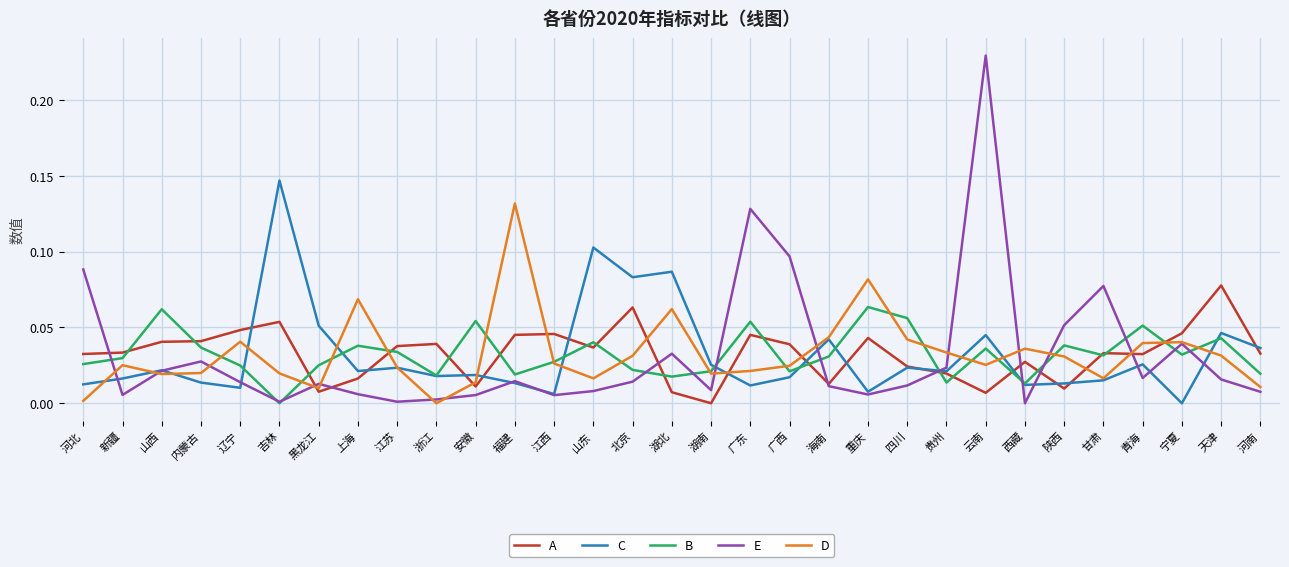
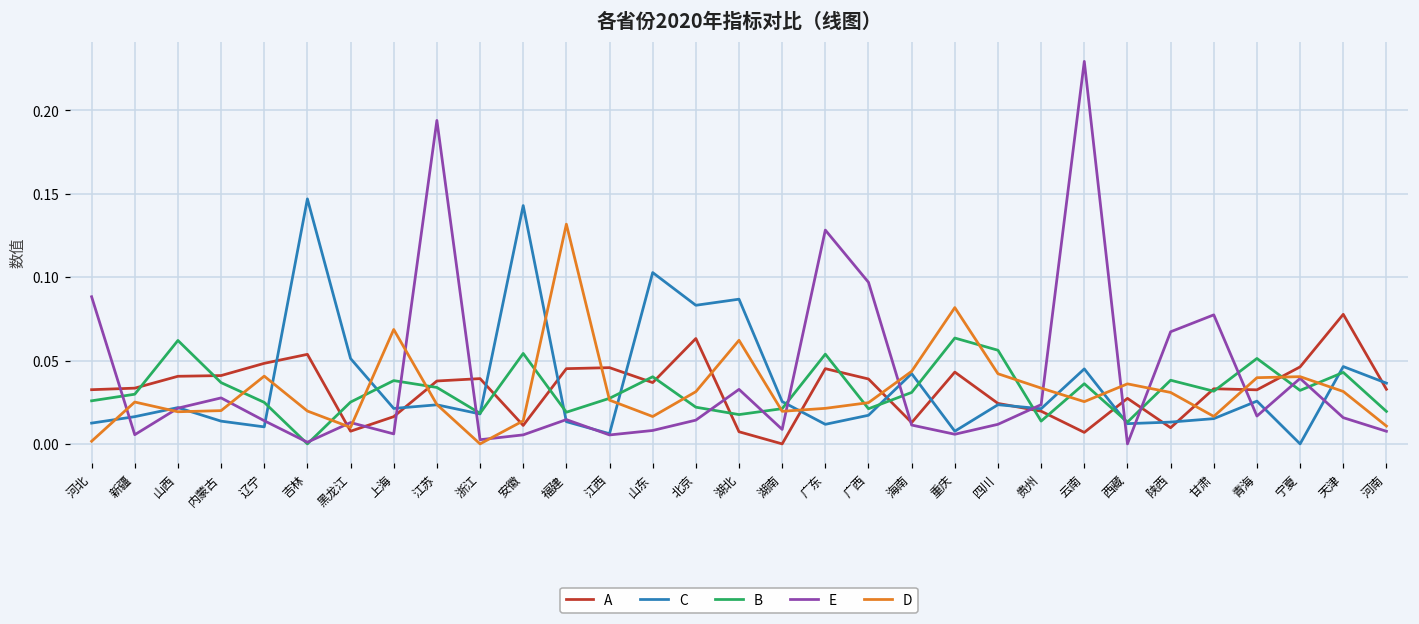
  {
    "A": {
      "河北": 0.033,
      "新疆": 0.033,
      "山西": 0.041,
      "内蒙古": 0.041,
      "辽宁": 0.048,
      "吉林": 0.054,
      "黑龙江": 0.008,
      "上海": 0.016,
      "江苏": 0.038,
      "浙江": 0.039,
      "安徽": 0.011,
      "福建": 0.045,
      "江西": 0.046,
      "山东": 0.037,
      "北京": 0.063,
      "湖北": 0.007,
      "湖南": 0.000,
      "广东": 0.045,
      "广西": 0.039,
      "重庆": 0.043,
      "云南": 0.007,
      "西藏": 0.027,
      "陕西": 0.010,
      "青海": 0.032,
      "宁夏": 0.046,
      "天津": 0.078,
      "河南": 0.033
    },
    "C": {
      "河北": 0.012,
      "新疆": 0.016,
      "内蒙古": 0.014,
      "辽宁": 0.010,
      "吉林": 0.147,
      "黑龙江": 0.051,
      "上海": 0.021,
-     "安徽": 0.019,
+     "安徽": 0.143,
      "山东": 0.103,
      "北京": 0.083,
      "湖北": 0.087,
      "湖南": 0.025,
      "广东": 0.012,
      "广西": 0.017,
      "重庆": 0.008,
      "云南": 0.045,
      "陕西": 0.013,
      "青海": 0.026,
      "宁夏": 0.000,
      "天津": 0.046,
      "河南": 0.036
    },
    "B": {
      "河北": 0.026,
      "新疆": 0.030,
      "山西": 0.062,
      "内蒙古": 0.037,
      "辽宁": 0.025,
      "黑龙江": 0.025,
      "上海": 0.038,
      "江苏": 0.034,
      "安徽": 0.054,
      "福建": 0.019,
      "山东": 0.040,
      "北京": 0.022,
      "湖北": 0.018,
      "广东": 0.054,
      "广西": 0.021,
      "海南": 0.031,
      "重庆": 0.064,
      "四川": 0.056,
      "贵州": 0.014,
      "云南": 0.036,
      "陕西": 0.038,
      "青海": 0.051,
      "宁夏": 0.032,
      "天津": 0.043,
      "河南": 0.019
    },
    "E": {
      "河北": 0.088,
      "新疆": 0.006,
      "内蒙古": 0.028,
      "辽宁": 0.014,
      "黑龙江": 0.013,
      "上海": 0.006,
-     "江苏": 0.001,
+     "江苏": 0.194,
      "浙江": 0.003,
      "安徽": 0.005,
      "山东": 0.008,
      "北京": 0.014,
      "湖北": 0.033,
      "湖南": 0.009,
      "广东": 0.128,
      "广西": 0.097,
      "重庆": 0.006,
      "四川": 0.012,
      "贵州": 0.024,
      "云南": 0.229,
      "西藏": 0.000,
-     "陕西": 0.052,
+     "陕西": 0.067,
      "甘肃": 0.077,
      "青海": 0.017,
      "天津": 0.016,
      "河南": 0.008
    },
    "D": {
      "河北": 0.002,
      "新疆": 0.025,
      "山西": 0.019,
      "内蒙古": 0.020,
      "辽宁": 0.041,
      "吉林": 0.020,
      "黑龙江": 0.010,
      "上海": 0.069,
      "浙江": 0.000,
      "安徽": 0.014,
      "福建": 0.132,
      "山东": 0.016,
      "北京": 0.031,
      "湖北": 0.062,
      "广东": 0.021,
      "广西": 0.025,
      "重庆": 0.082,
      "四川": 0.042,
      "贵州": 0.033,
      "云南": 0.025,
      "西藏": 0.036,
      "陕西": 0.031,
      "青海": 0.040,
      "天津": 0.031,
      "河南": 0.011
    }
  }
